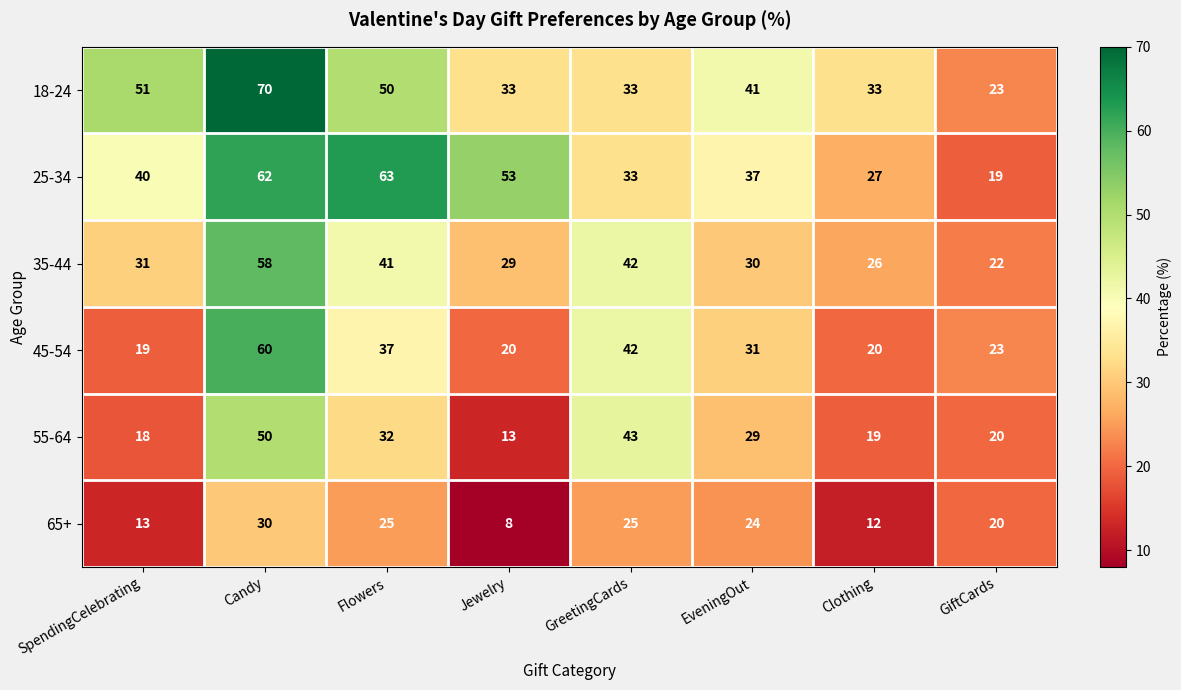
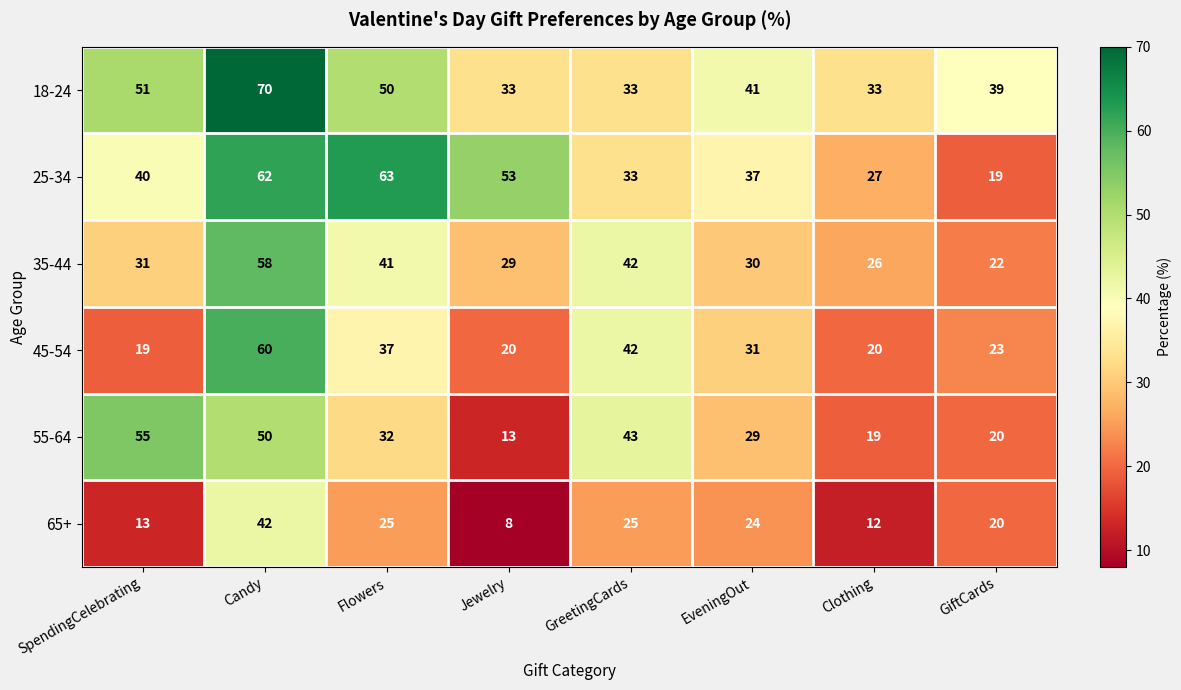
  {
    "18-24": {
      "SpendingCelebrating": 51,
      "Candy": 70,
      "Flowers": 50,
      "Jewelry": 33,
      "GreetingCards": 33,
      "EveningOut": 41,
      "Clothing": 33,
-     "GiftCards": 23
+     "GiftCards": 39
    },
    "25-34": {
      "SpendingCelebrating": 40,
      "Candy": 62,
      "Flowers": 63,
      "Jewelry": 53,
      "GreetingCards": 33,
      "EveningOut": 37,
      "Clothing": 27,
      "GiftCards": 19
    },
    "35-44": {
      "SpendingCelebrating": 31,
      "Candy": 58,
      "Flowers": 41,
      "Jewelry": 29,
      "GreetingCards": 42,
      "EveningOut": 30,
      "Clothing": 26,
      "GiftCards": 22
    },
    "45-54": {
      "SpendingCelebrating": 19,
      "Candy": 60,
      "Flowers": 37,
      "Jewelry": 20,
      "GreetingCards": 42,
      "EveningOut": 31,
      "Clothing": 20,
      "GiftCards": 23
    },
    "55-64": {
-     "SpendingCelebrating": 18,
+     "SpendingCelebrating": 55,
      "Candy": 50,
      "Flowers": 32,
      "Jewelry": 13,
      "GreetingCards": 43,
      "EveningOut": 29,
      "Clothing": 19,
      "GiftCards": 20
    },
    "65+": {
      "SpendingCelebrating": 13,
-     "Candy": 30,
+     "Candy": 42,
      "Flowers": 25,
      "Jewelry": 8,
      "GreetingCards": 25,
      "EveningOut": 24,
      "Clothing": 12,
      "GiftCards": 20
    }
  }
